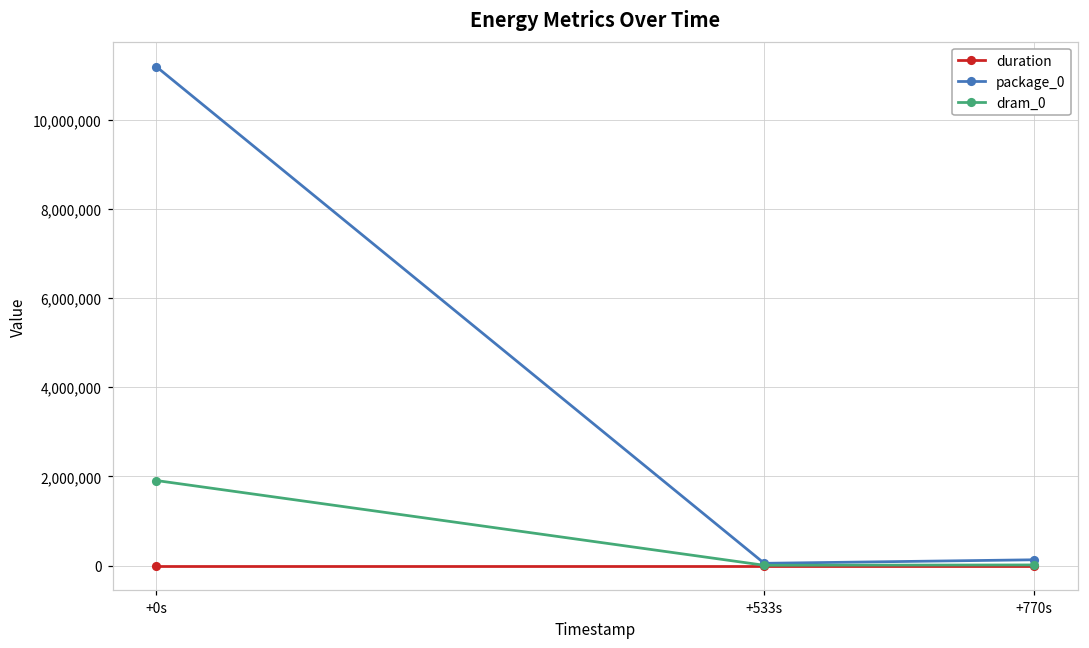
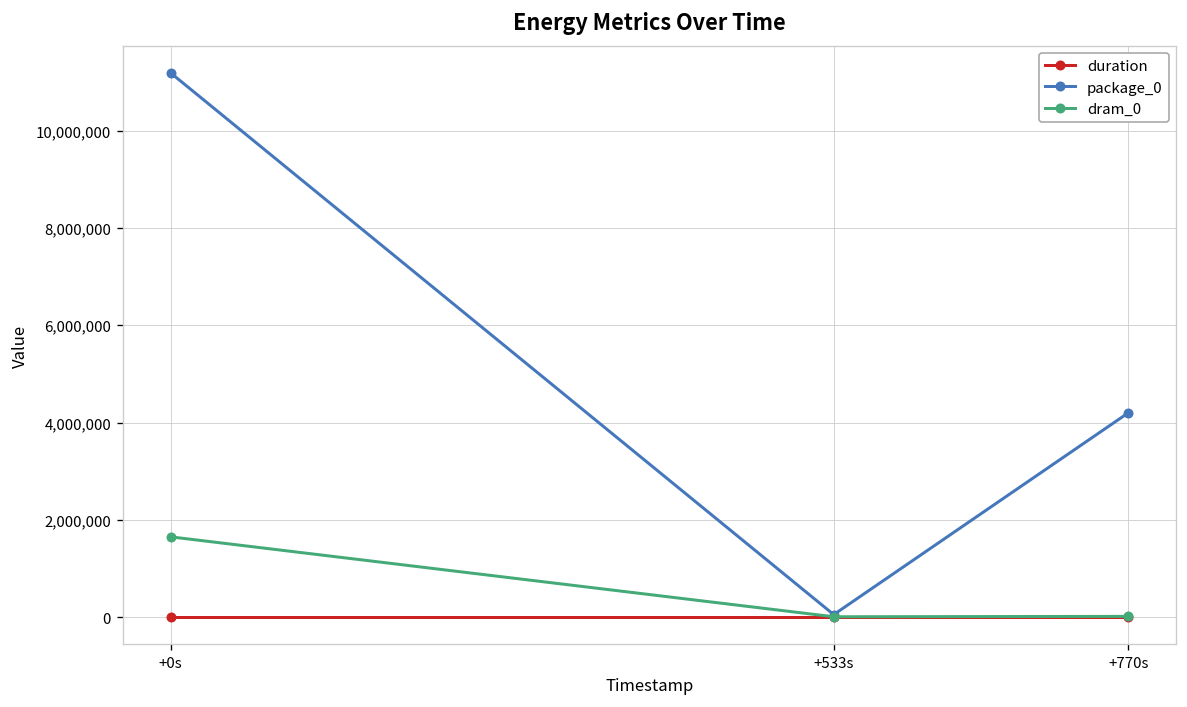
  {
    "duration": {
      "+0s": "0"
    },
    "package_0": {
      "+0s": "11,200,000",
-     "+770s": "100,000"
+     "+770s": "4,200,000"
    },
    "dram_0": {
-     "+0s": "1,900,000"
+     "+0s": "1,600,000"
    }
  }
